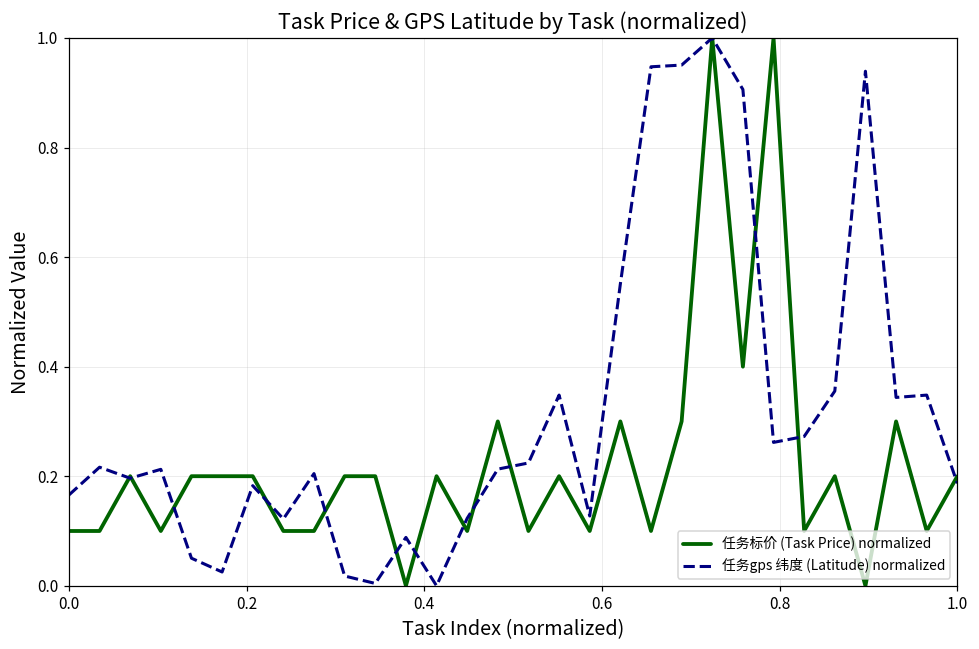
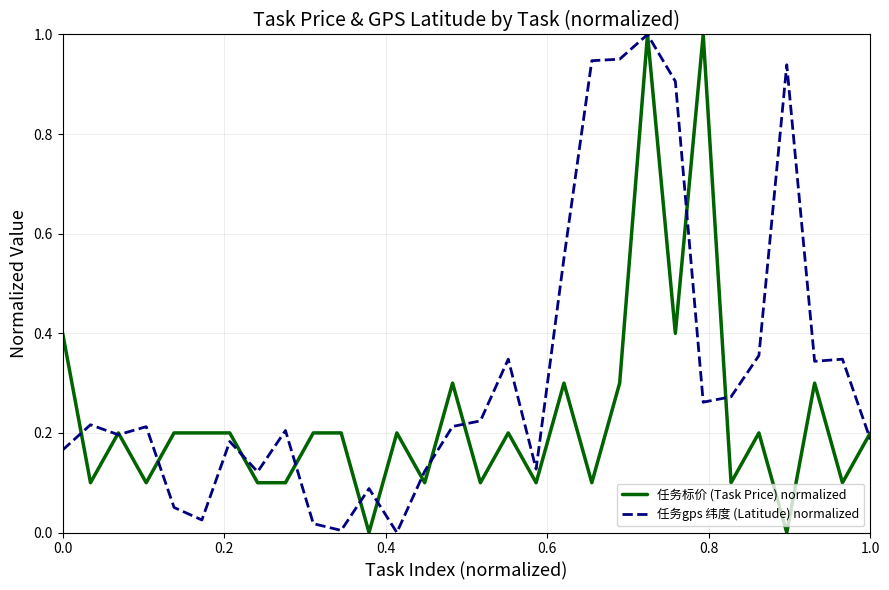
  {
    "任务标价 (Task Price) normalized": {
-     "0.0": 0.10,
+     "0.0": 0.40,
      "1.0": 0.20
    },
    "任务gps 纬度 (Latitude) normalized": {
      "0.0": 0.17,
      "1.0": 0.19
    }
  }
